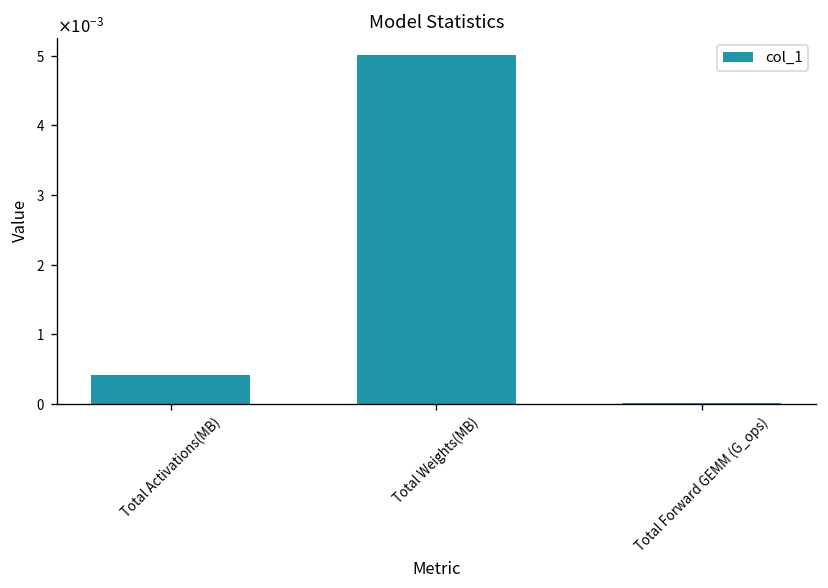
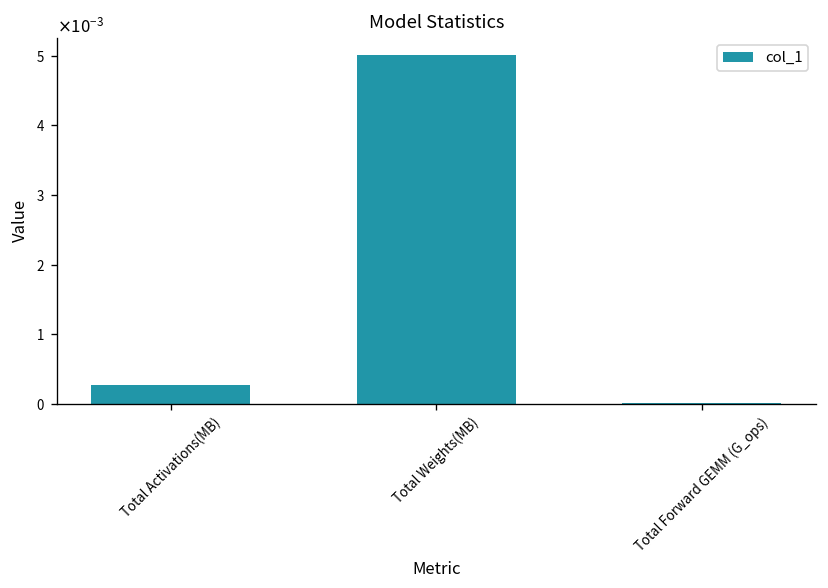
  {
-   "Total Activations(MB)": 0.0004,
+   "Total Activations(MB)": 0.0003,
    "Total Weights(MB)": 0.0050
  }
